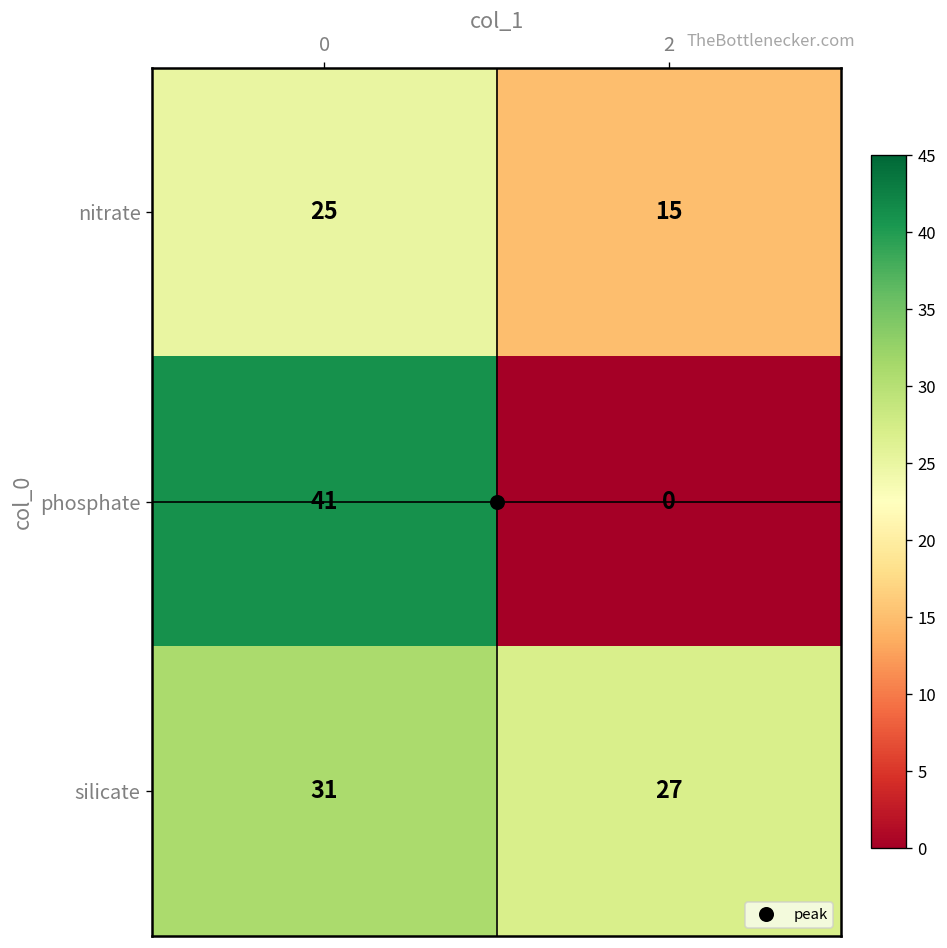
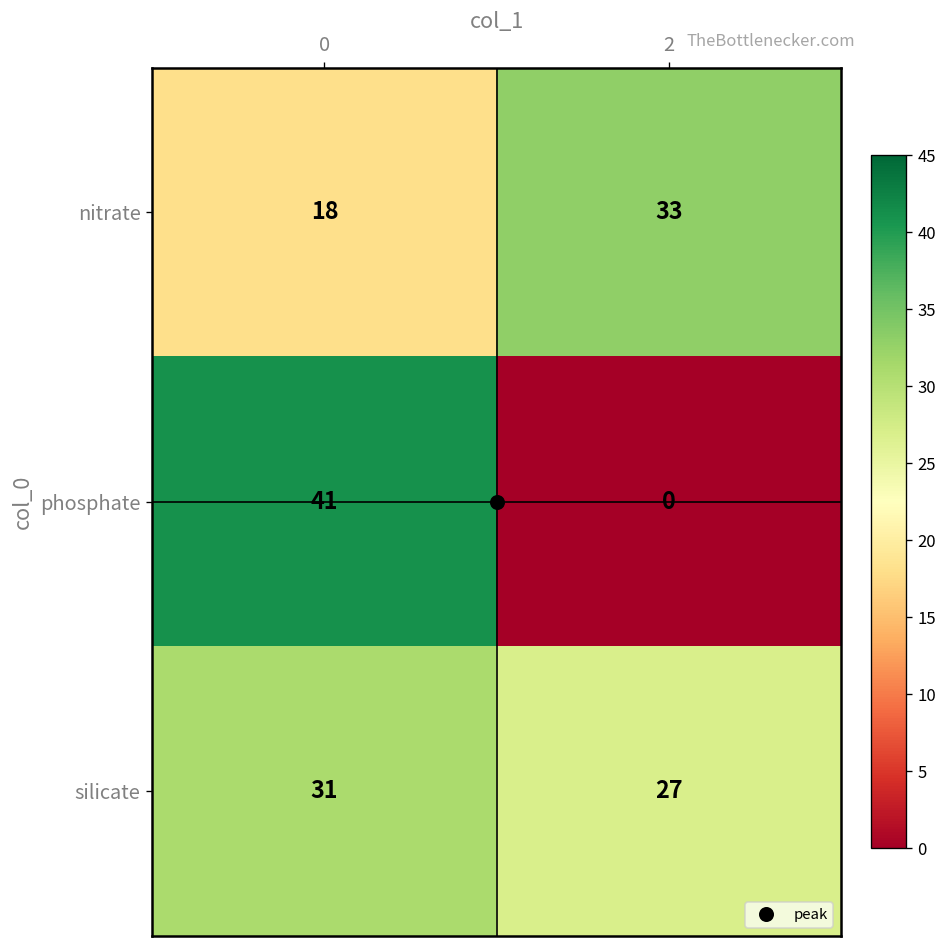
  {
    "nitrate": {
-     "0": 25,
-     "2": 15
+     "0": 18,
+     "2": 33
    },
    "phosphate": {
      "0": 41,
      "2": 0
    },
    "silicate": {
      "0": 31,
      "2": 27
    }
  }
